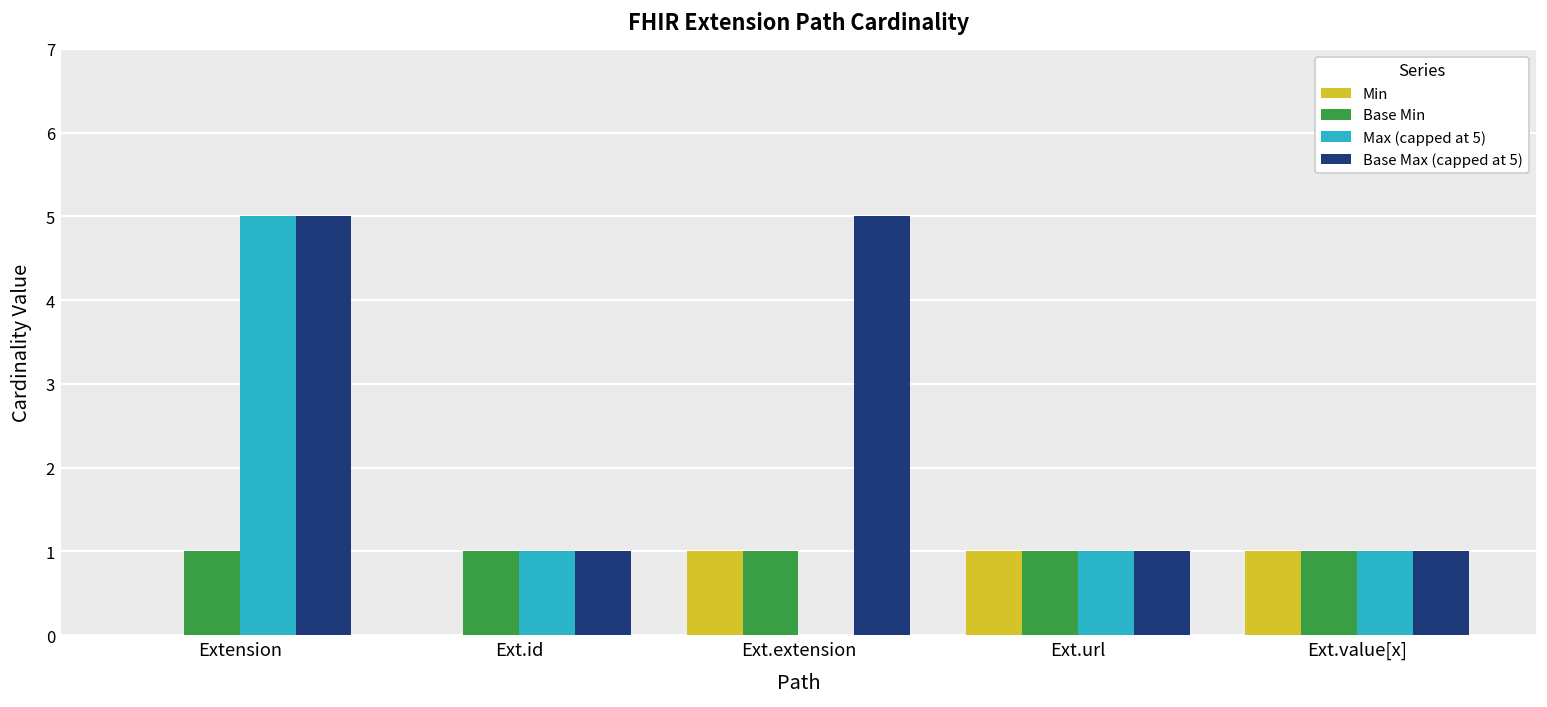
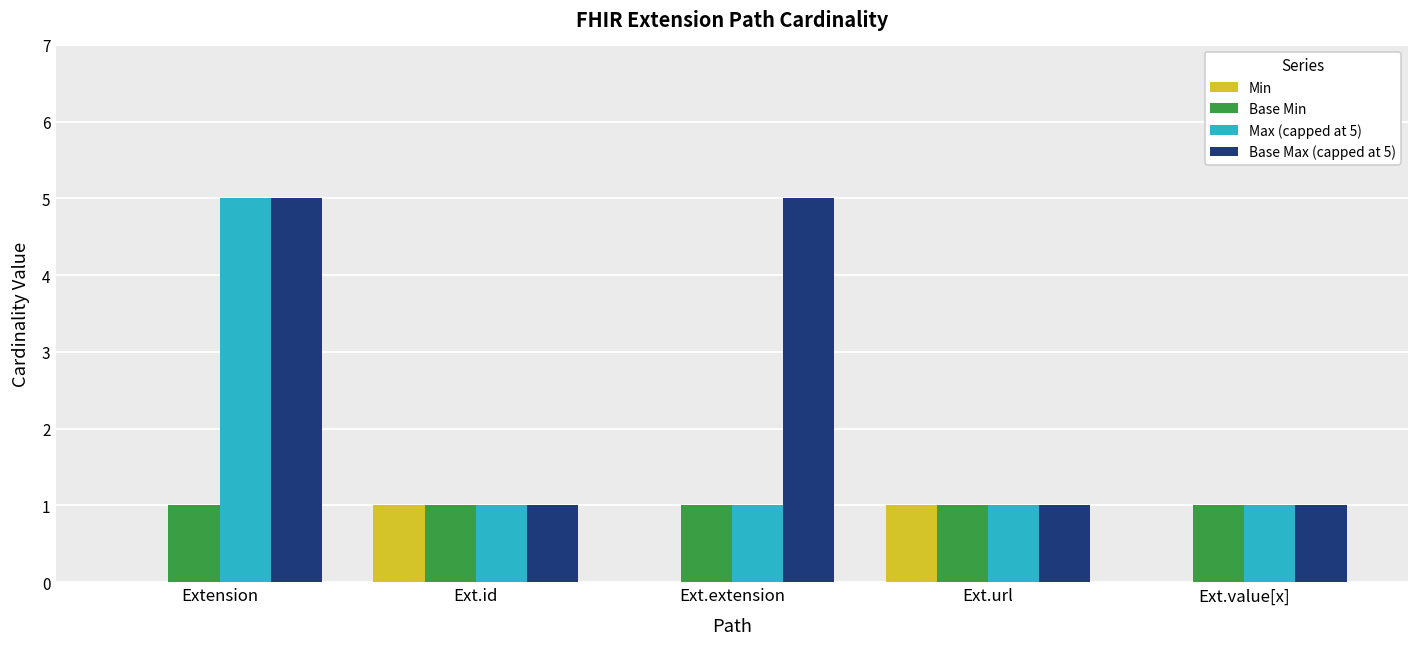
  {
    "Min": {
      "Extension": 0,
-     "Ext.id": 0,
-     "Ext.extension": 1,
+     "Ext.id": 1,
+     "Ext.extension": 0,
      "Ext.url": 1,
-     "Ext.value[x]": 1
+     "Ext.value[x]": 0
    },
    "Base Min": {
      "Extension": 1,
      "Ext.id": 1,
      "Ext.extension": 1,
      "Ext.url": 1,
      "Ext.value[x]": 1
    },
    "Max (capped at 5)": {
      "Extension": 5,
      "Ext.id": 1,
-     "Ext.extension": 0,
+     "Ext.extension": 1,
      "Ext.url": 1,
      "Ext.value[x]": 1
    },
    "Base Max (capped at 5)": {
      "Extension": 5,
      "Ext.id": 1,
      "Ext.extension": 5,
      "Ext.url": 1,
      "Ext.value[x]": 1
    }
  }
